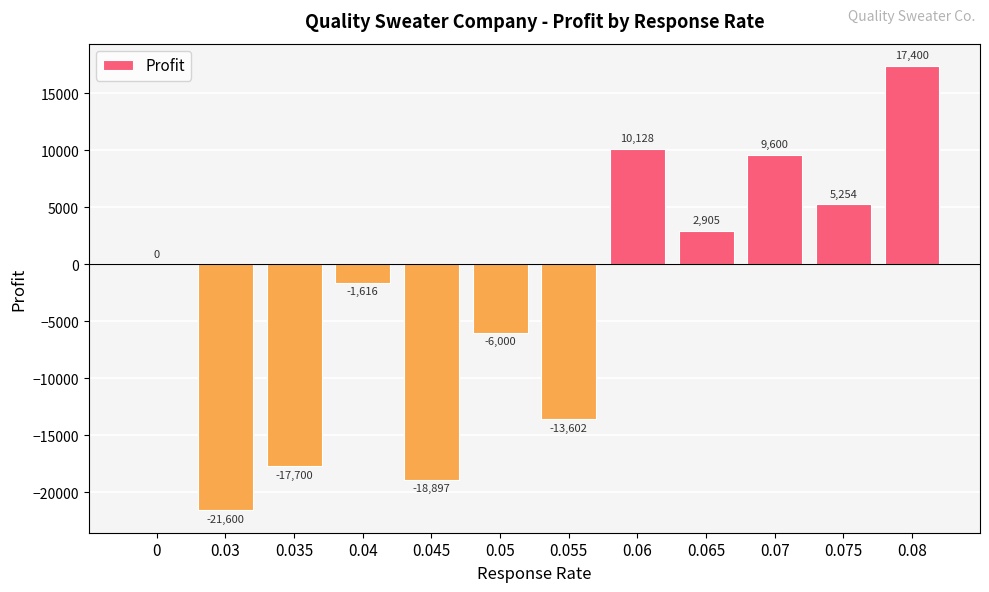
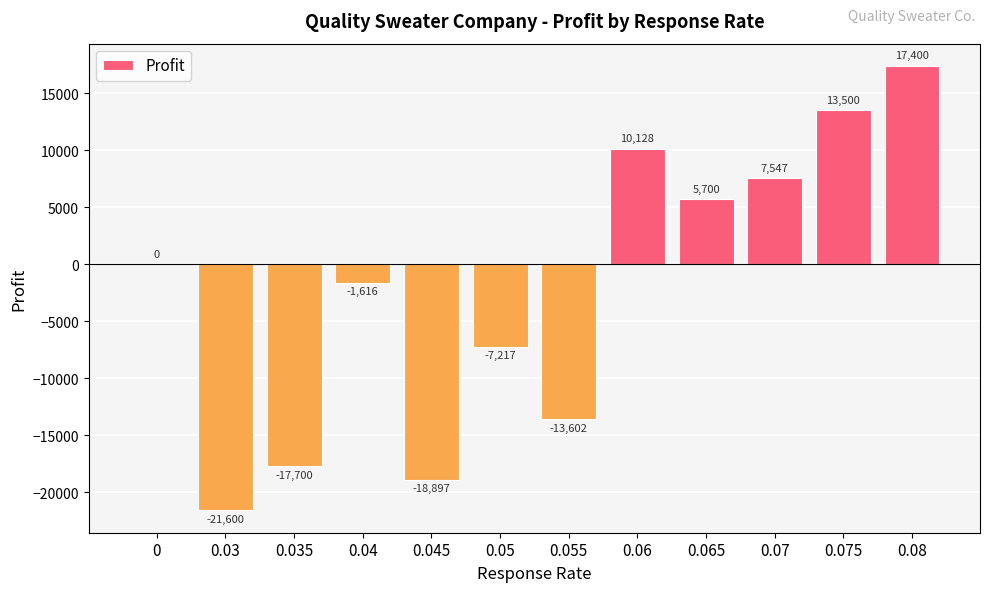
  {
    "0": "0",
    "0.03": "-21,600",
    "0.035": "-17,700",
    "0.04": "-1,616",
    "0.045": "-18,897",
-   "0.05": "-6,000",
+   "0.05": "-7,217",
    "0.055": "-13,602",
    "0.06": "10,128",
-   "0.065": "2,905",
-   "0.07": "9,600",
-   "0.075": "5,254",
+   "0.065": "5,700",
+   "0.07": "7,547",
+   "0.075": "13,500",
    "0.08": "17,400"
  }
